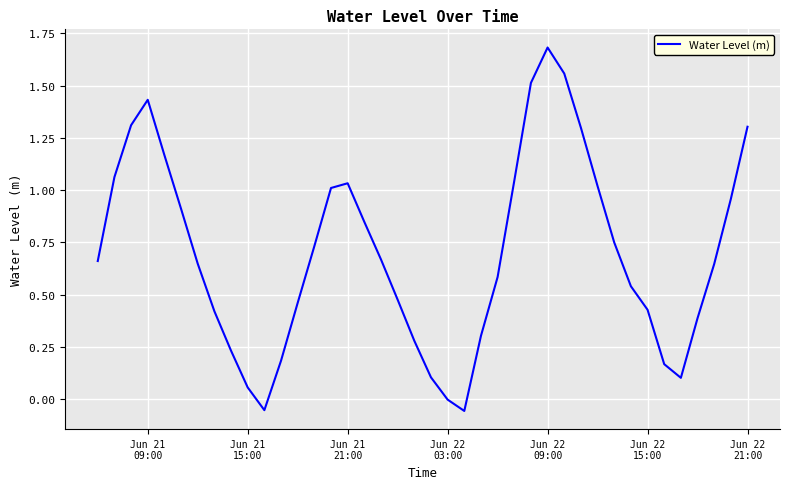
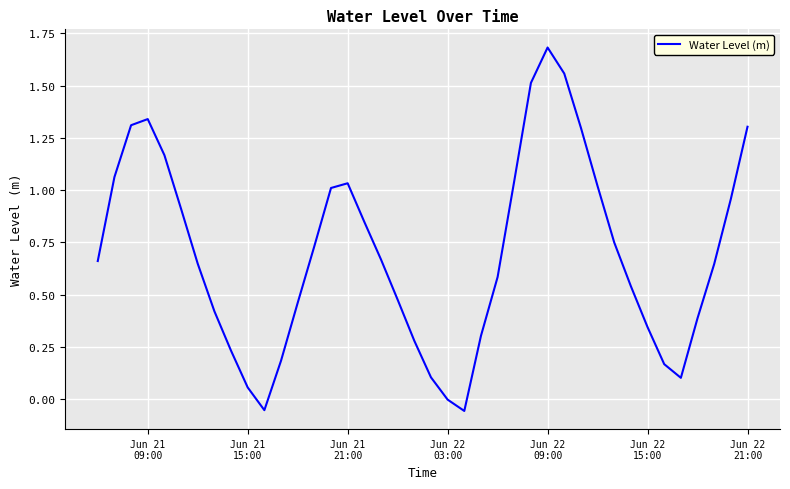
  {
-   "Jun 21 09:00": 1.43,
+   "Jun 21 09:00": 1.34,
    "Jun 21 15:00": 0.06,
    "Jun 21 21:00": 1.03,
    "Jun 22 03:00": 0.00,
    "Jun 22 09:00": 1.68,
-   "Jun 22 15:00": 0.43,
+   "Jun 22 15:00": 0.34,
    "Jun 22 21:00": 1.30
  }
